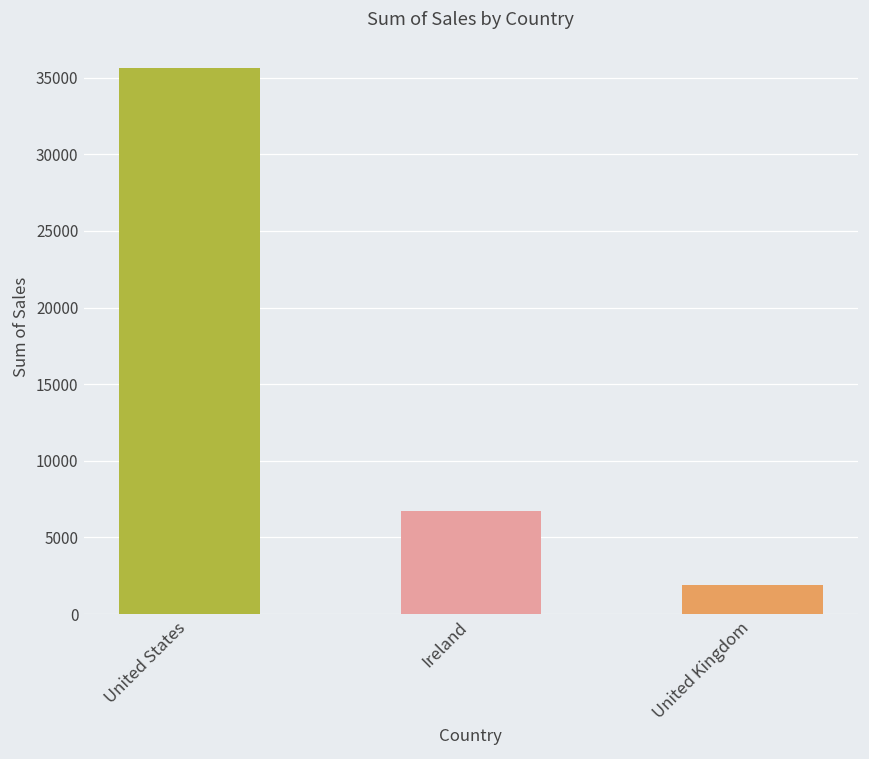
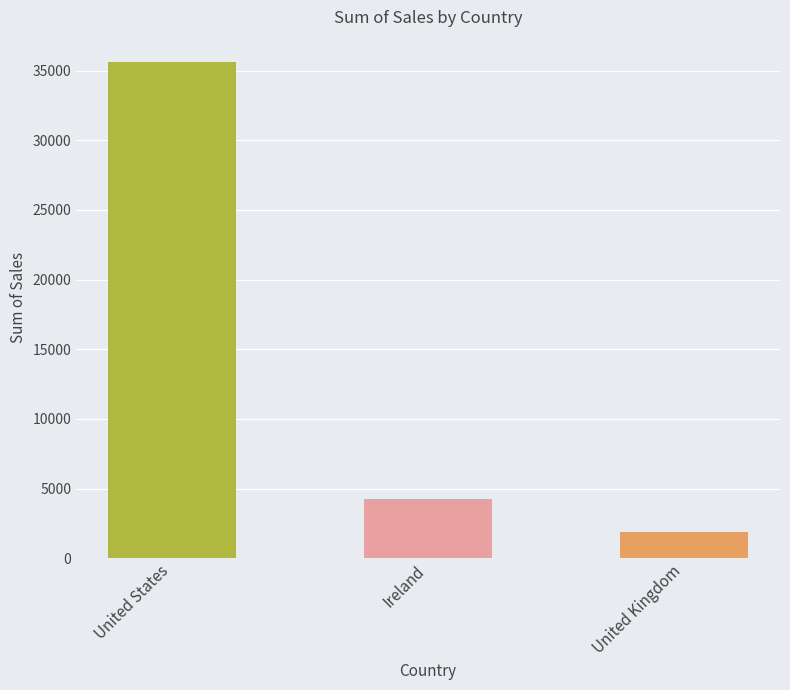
  {
    "United States": 35600,
-   "Ireland": 6700,
+   "Ireland": 4200,
    "United Kingdom": 1900
  }
